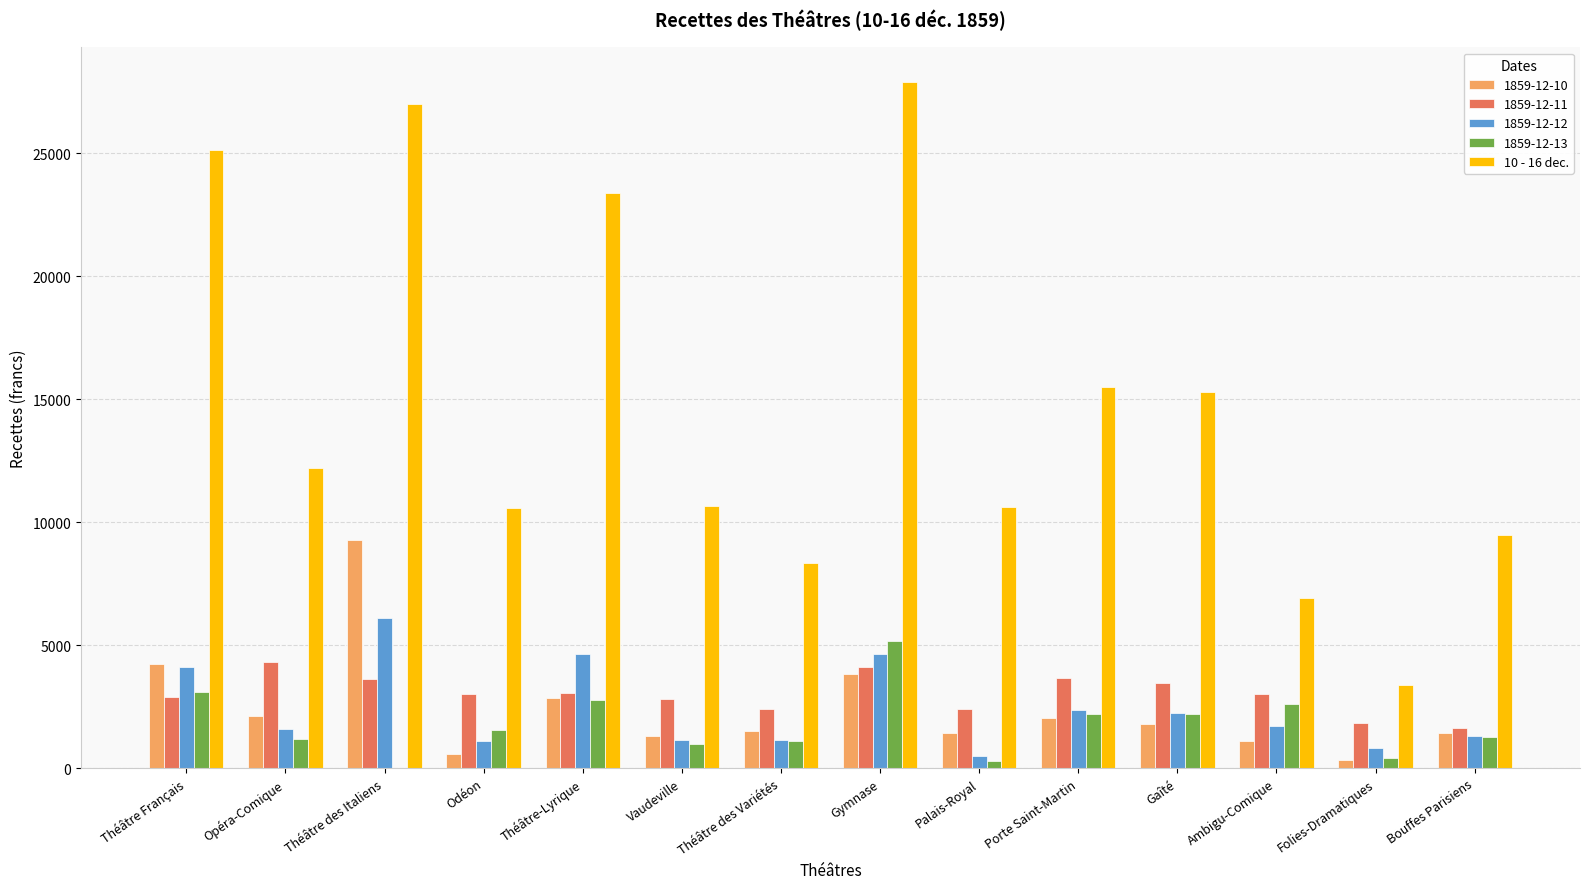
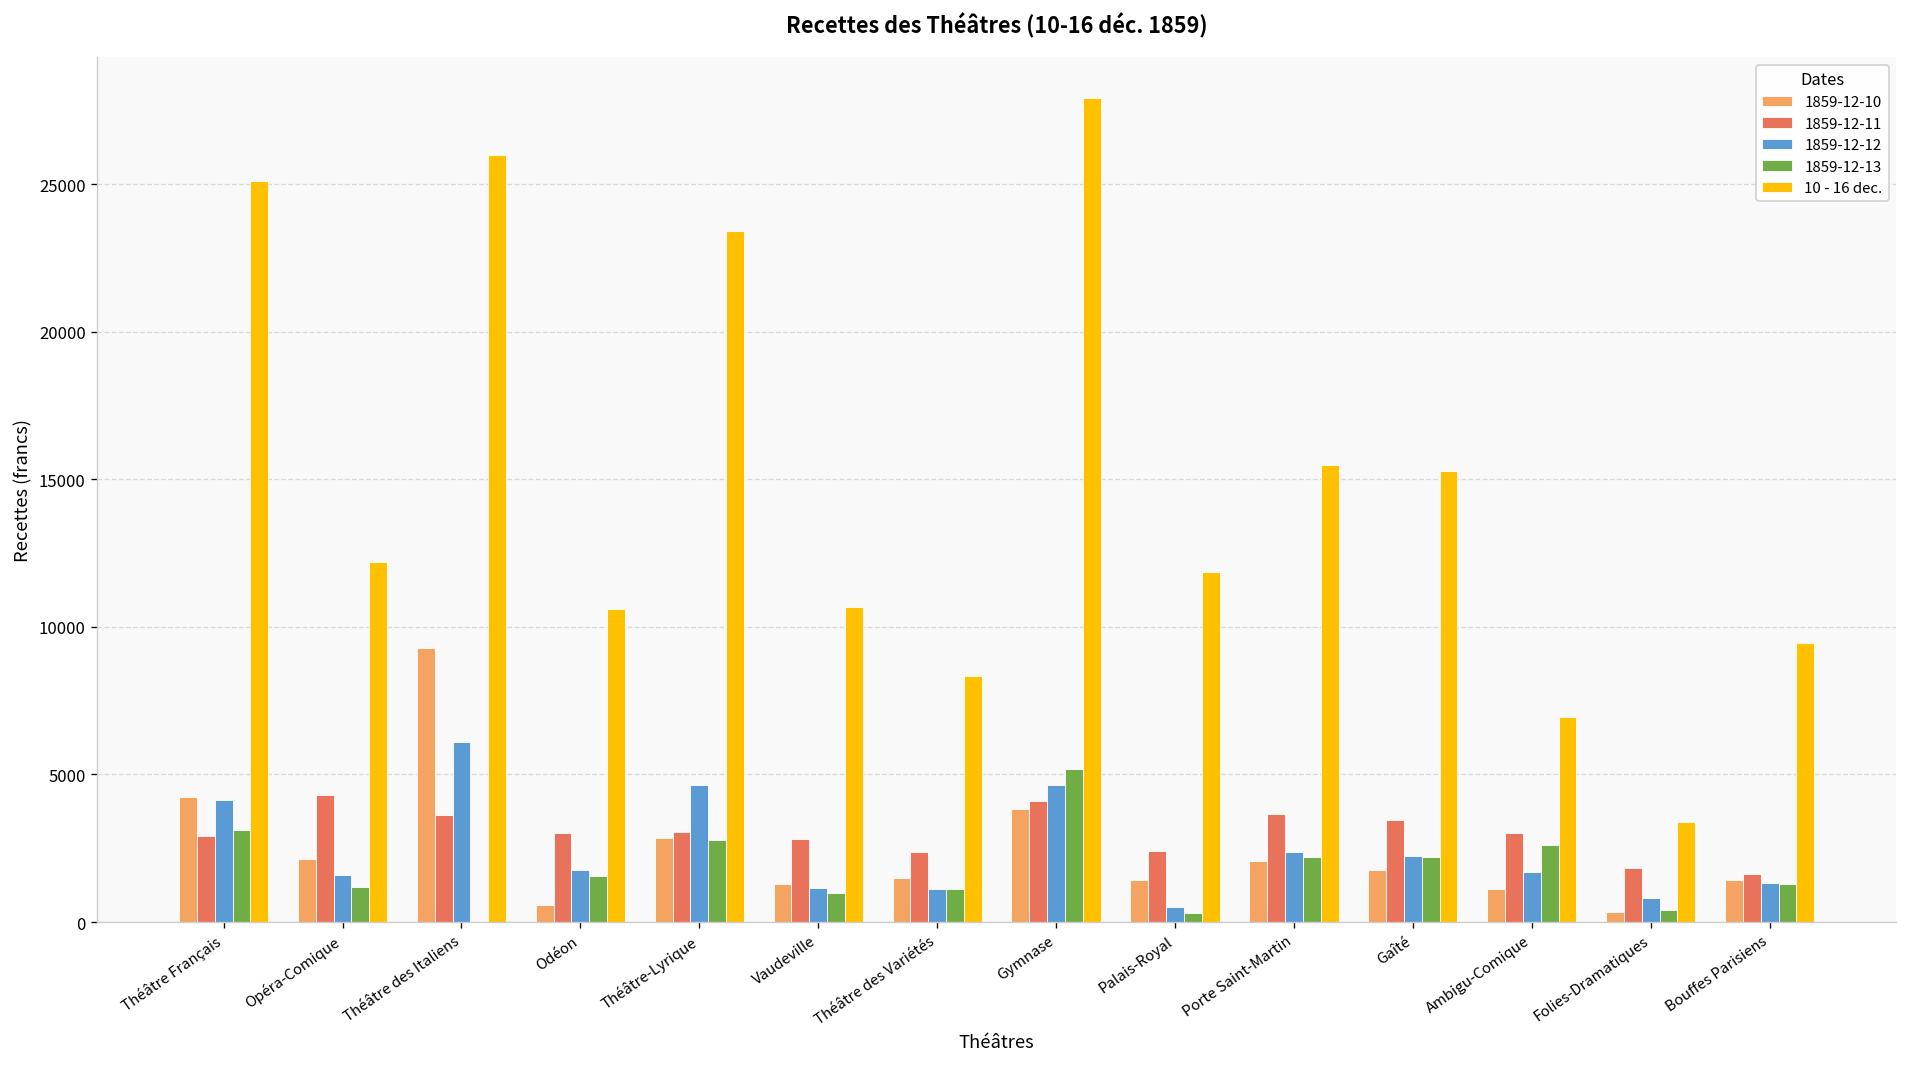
  {
    "1859-12-12": {
      "Théâtre Français": 4100,
      "Opéra-Comique": 1600,
      "Théâtre des Italiens": 6100,
-     "Odéon": 1100,
+     "Odéon": 1800,
      "Théâtre-Lyrique": 4600,
      "Vaudeville": 1200,
      "Théâtre des Variétés": 1100,
      "Gymnase": 4600,
      "Palais-Royal": 500,
      "Porte Saint-Martin": 2400,
      "Gaîté": 2200,
      "Ambigu-Comique": 1700,
      "Folies-Dramatiques": 800,
      "Bouffes Parisiens": 1300
    },
    "1859-12-13": {
      "Théâtre Français": 3100,
      "Opéra-Comique": 1200,
      "Théâtre des Italiens": 0,
      "Odéon": 1500,
      "Théâtre-Lyrique": 2800,
      "Vaudeville": 1000,
      "Théâtre des Variétés": 1100,
      "Gymnase": 5200,
      "Palais-Royal": 300,
      "Porte Saint-Martin": 2200,
      "Gaîté": 2200,
      "Ambigu-Comique": 2600,
      "Folies-Dramatiques": 400,
      "Bouffes Parisiens": 1300
    },
    "10 - 16 dec.": {
      "Théâtre Français": 25100,
      "Opéra-Comique": 12200,
-     "Théâtre des Italiens": 27000,
+     "Théâtre des Italiens": 26000,
      "Odéon": 10600,
      "Théâtre-Lyrique": 23400,
      "Vaudeville": 10700,
      "Théâtre des Variétés": 8400,
      "Gymnase": 27900,
-     "Palais-Royal": 10600,
+     "Palais-Royal": 11900,
      "Porte Saint-Martin": 15500,
      "Gaîté": 15300,
      "Ambigu-Comique": 6900,
      "Folies-Dramatiques": 3400,
      "Bouffes Parisiens": 9500
    }
  }
